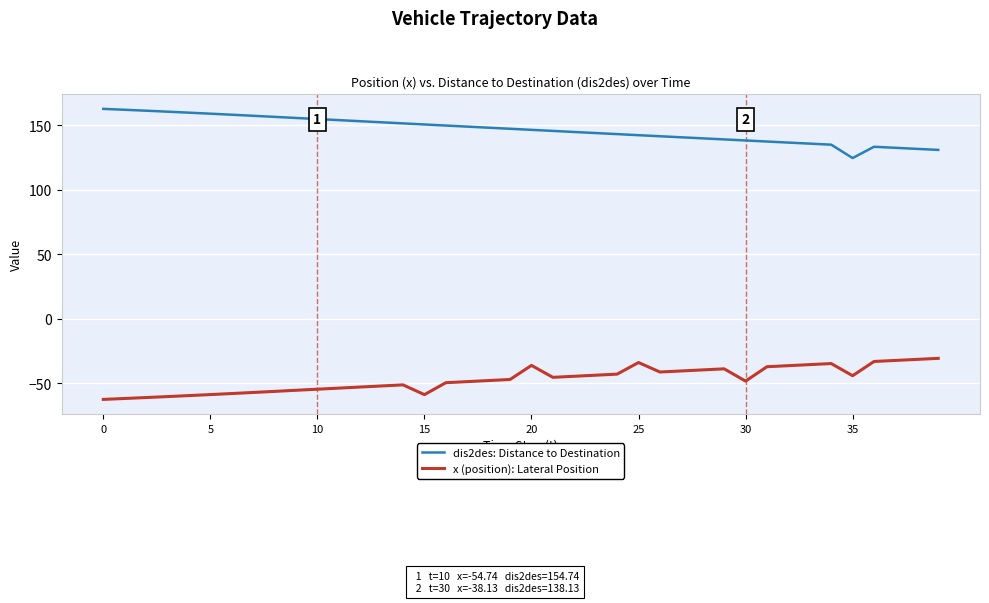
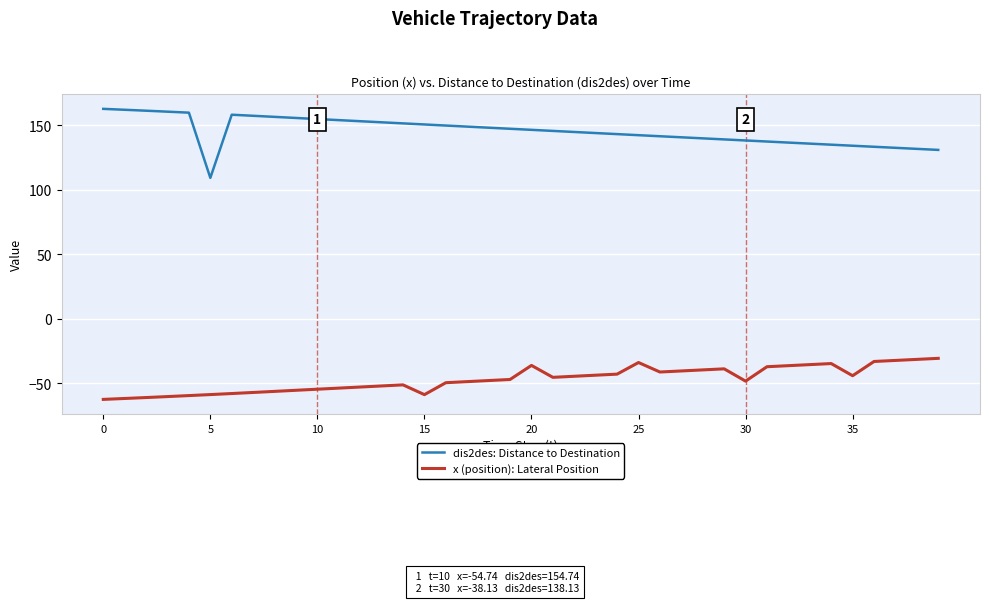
  {
    "dis2des: Distance to Destination": {
      "0": 163,
-     "5": 159,
+     "5": 109,
      "15": 151,
      "20": 146,
      "25": 142,
-     "35": 125
+     "35": 134
    },
    "x (position): Lateral Position": {
      "0": -63,
      "5": -59,
      "10": -55,
      "15": -59,
      "20": -36,
      "25": -34,
      "30": -48,
      "35": -44
    }
  }
